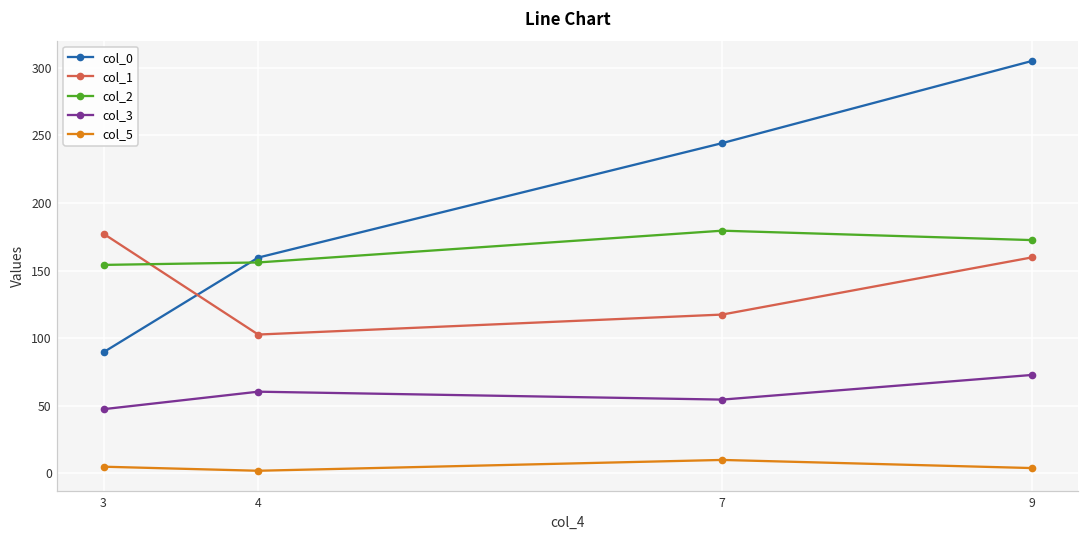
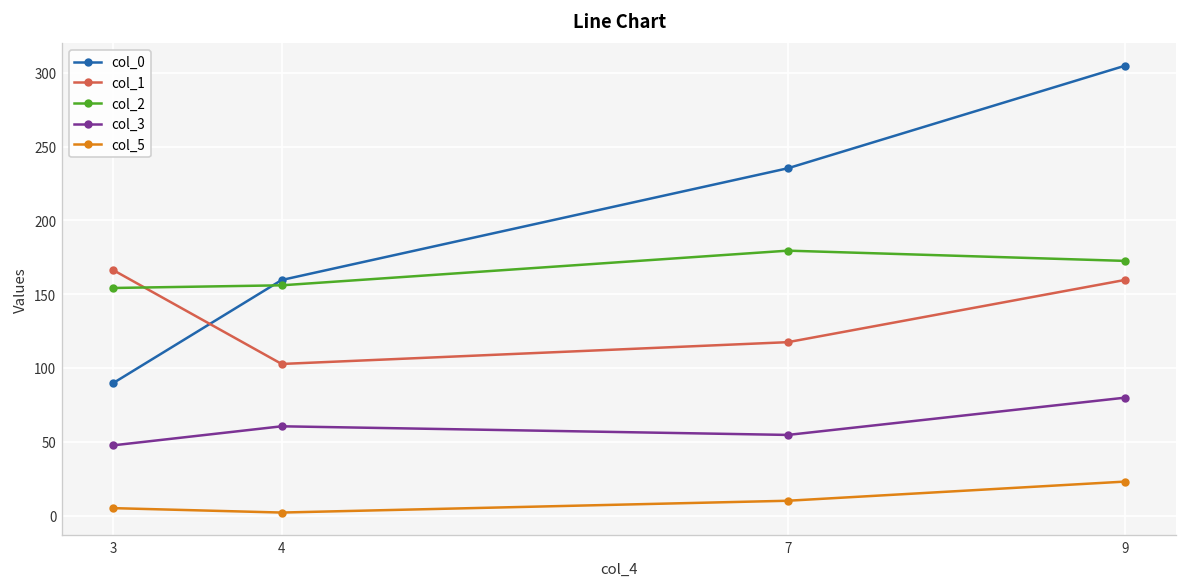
  {
    "col_0": {
      "3": 90,
      "4": 160,
-     "7": 244,
+     "7": 235,
      "9": 305
    },
    "col_1": {
-     "3": 177,
+     "3": 166,
      "4": 103,
      "7": 117,
      "9": 160
    },
    "col_2": {
      "3": 154,
      "4": 156,
      "7": 179,
      "9": 173
    },
    "col_3": {
      "3": 48,
      "4": 60,
      "7": 55,
-     "9": 73
+     "9": 80
    },
    "col_5": {
      "3": 5,
      "4": 2,
      "7": 10,
-     "9": 4
+     "9": 23
    }
  }
